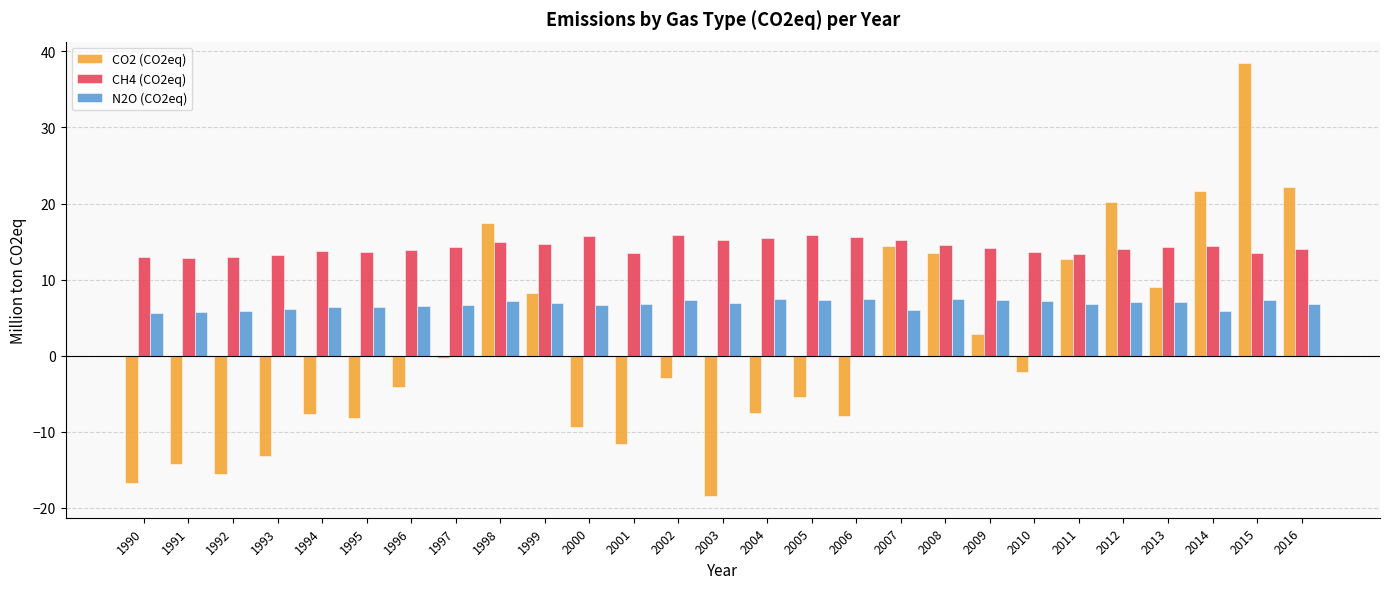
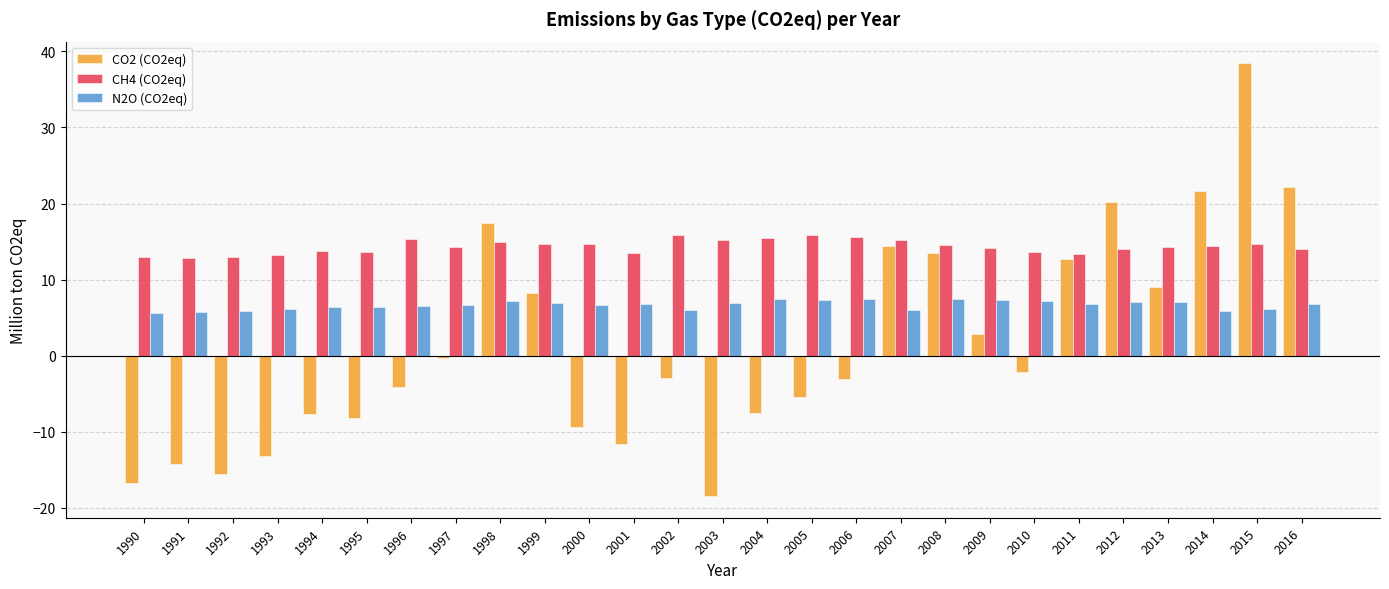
  {
    "CO2 (CO2eq)": {
      "1990": -17,
      "1991": -14,
      "1992": -16,
      "1993": -13,
      "1994": -8,
      "1995": -8,
      "1996": -4,
      "1998": 17,
      "1999": 8,
      "2000": -9,
      "2001": -12,
      "2002": -3,
      "2003": -18,
      "2004": -8,
      "2005": -5,
-     "2006": -8,
+     "2006": -3,
      "2007": 14,
      "2008": 13,
      "2009": 3,
      "2010": -2,
      "2011": 13,
      "2012": 20,
      "2013": 9,
      "2014": 22,
      "2015": 38,
      "2016": 22
    },
    "CH4 (CO2eq)": {
      "1990": 13,
      "1991": 13,
      "1992": 13,
      "1993": 13,
      "1994": 14,
      "1995": 14,
-     "1996": 14,
+     "1996": 15,
      "1997": 14,
      "1998": 15,
      "1999": 15,
-     "2000": 16,
+     "2000": 15,
      "2001": 13,
      "2002": 16,
      "2003": 15,
      "2004": 16,
      "2005": 16,
      "2006": 16,
      "2007": 15,
      "2008": 15,
      "2009": 14,
      "2010": 14,
      "2011": 13,
      "2012": 14,
      "2013": 14,
      "2014": 14,
-     "2015": 14,
+     "2015": 15,
      "2016": 14
    },
    "N2O (CO2eq)": {
      "1990": 6,
      "1991": 6,
      "1992": 6,
      "1993": 6,
      "1994": 6,
      "1995": 6,
      "1996": 7,
      "1997": 7,
      "1998": 7,
      "1999": 7,
      "2000": 7,
      "2001": 7,
-     "2002": 7,
+     "2002": 6,
      "2003": 7,
      "2004": 7,
      "2005": 7,
      "2006": 7,
      "2007": 6,
      "2008": 7,
      "2009": 7,
      "2010": 7,
      "2011": 7,
      "2012": 7,
      "2013": 7,
      "2014": 6,
-     "2015": 7,
+     "2015": 6,
      "2016": 7
    }
  }
